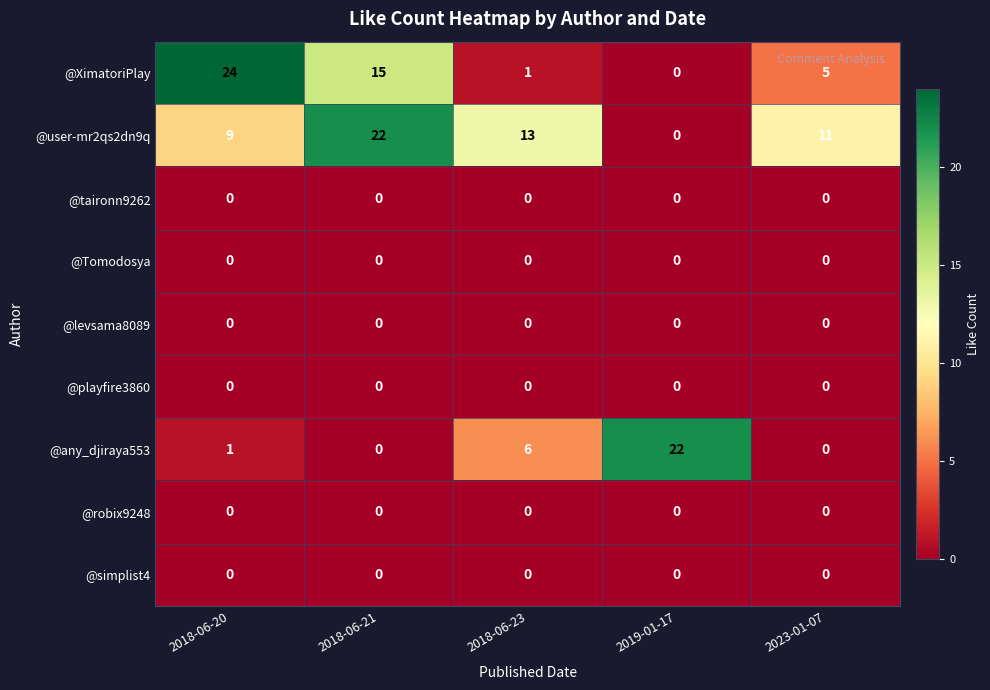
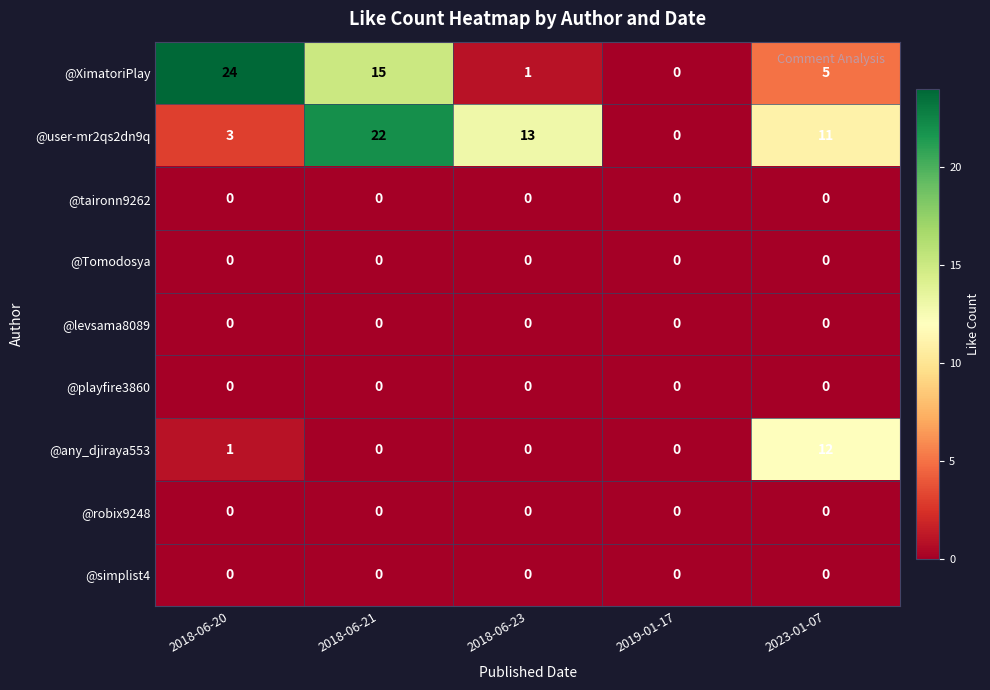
  {
    "@XimatoriPlay": {
      "2018-06-20": 24,
      "2018-06-21": 15,
      "2018-06-23": 1,
      "2019-01-17": 0
    },
    "@user-mr2qs2dn9q": {
-     "2018-06-20": 9,
+     "2018-06-20": 3,
      "2018-06-21": 22,
      "2018-06-23": 13,
      "2019-01-17": 0,
      "2023-01-07": 11
    },
    "@taironn9262": {
      "2018-06-20": 0,
      "2018-06-21": 0,
      "2018-06-23": 0,
      "2019-01-17": 0,
      "2023-01-07": 0
    },
    "@Tomodosya": {
      "2018-06-20": 0,
      "2018-06-21": 0,
      "2018-06-23": 0,
      "2019-01-17": 0,
      "2023-01-07": 0
    },
    "@levsama8089": {
      "2018-06-20": 0,
      "2018-06-21": 0,
      "2018-06-23": 0,
      "2019-01-17": 0,
      "2023-01-07": 0
    },
    "@playfire3860": {
      "2018-06-20": 0,
      "2018-06-21": 0,
      "2018-06-23": 0,
      "2019-01-17": 0,
      "2023-01-07": 0
    },
    "@any_djiraya553": {
      "2018-06-20": 1,
      "2018-06-21": 0,
-     "2018-06-23": 6,
-     "2019-01-17": 22,
-     "2023-01-07": 0
+     "2018-06-23": 0,
+     "2019-01-17": 0,
+     "2023-01-07": 12
    },
    "@robix9248": {
      "2018-06-20": 0,
      "2018-06-21": 0,
      "2018-06-23": 0,
      "2019-01-17": 0,
      "2023-01-07": 0
    },
    "@simplist4": {
      "2018-06-20": 0,
      "2018-06-21": 0,
      "2018-06-23": 0,
      "2019-01-17": 0,
      "2023-01-07": 0
    }
  }
